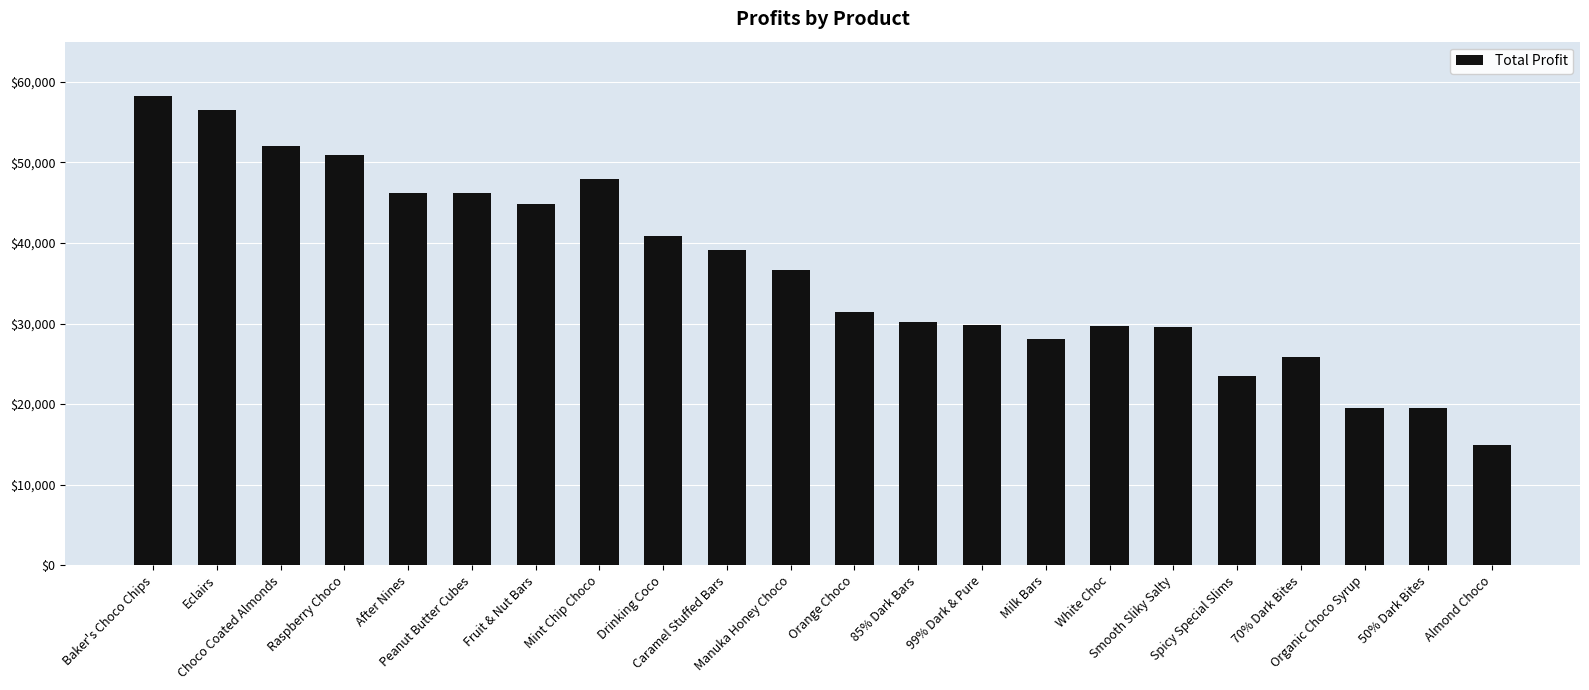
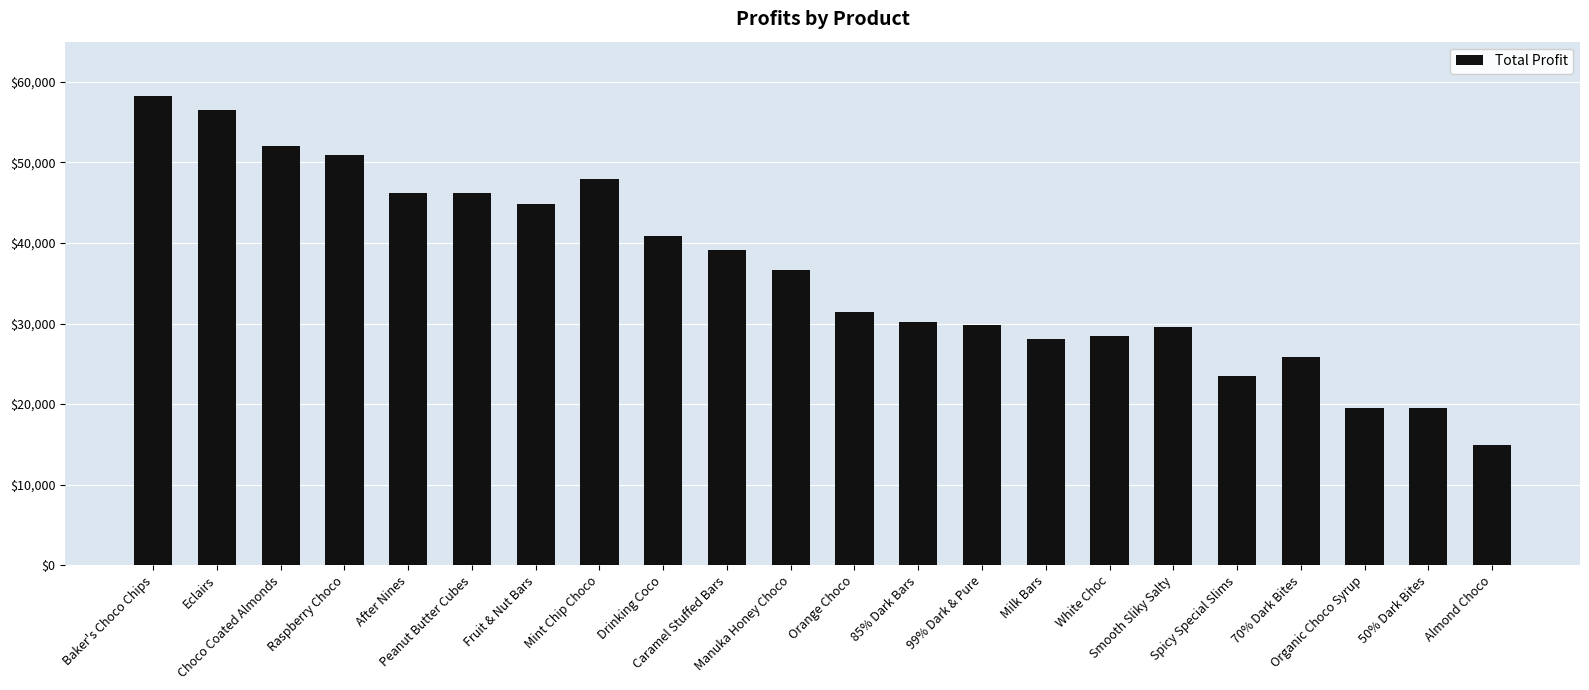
  {
    "Baker's Choco Chips": "$58,000",
    "Eclairs": "$56,000",
    "Choco Coated Almonds": "$52,000",
    "Raspberry Choco": "$51,000",
    "After Nines": "$46,000",
    "Peanut Butter Cubes": "$46,000",
    "Fruit & Nut Bars": "$45,000",
    "Mint Chip Choco": "$48,000",
    "Drinking Coco": "$41,000",
    "Caramel Stuffed Bars": "$39,000",
    "Manuka Honey Choco": "$37,000",
    "Orange Choco": "$31,000",
    "85% Dark Bars": "$30,000",
    "99% Dark & Pure": "$30,000",
    "Milk Bars": "$28,000",
-   "White Choc": "$30,000",
+   "White Choc": "$28,000",
    "Smooth Sliky Salty": "$30,000",
    "Spicy Special Slims": "$24,000",
    "70% Dark Bites": "$26,000",
    "Organic Choco Syrup": "$20,000",
    "50% Dark Bites": "$20,000",
    "Almond Choco": "$15,000"
  }
